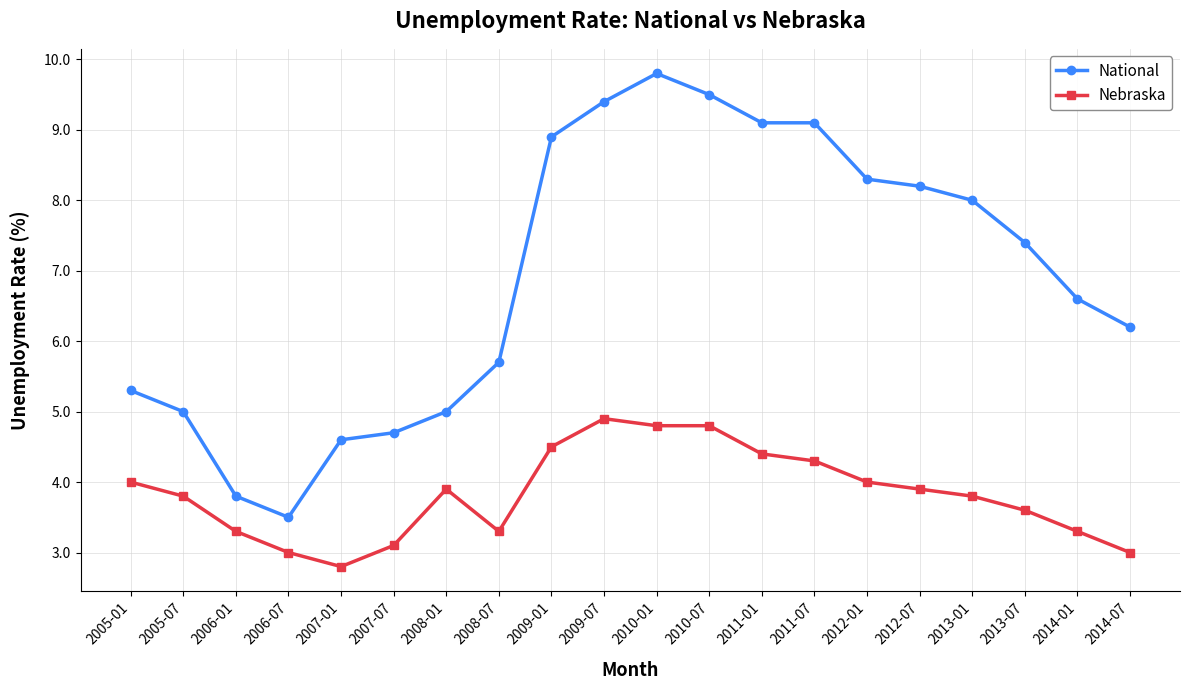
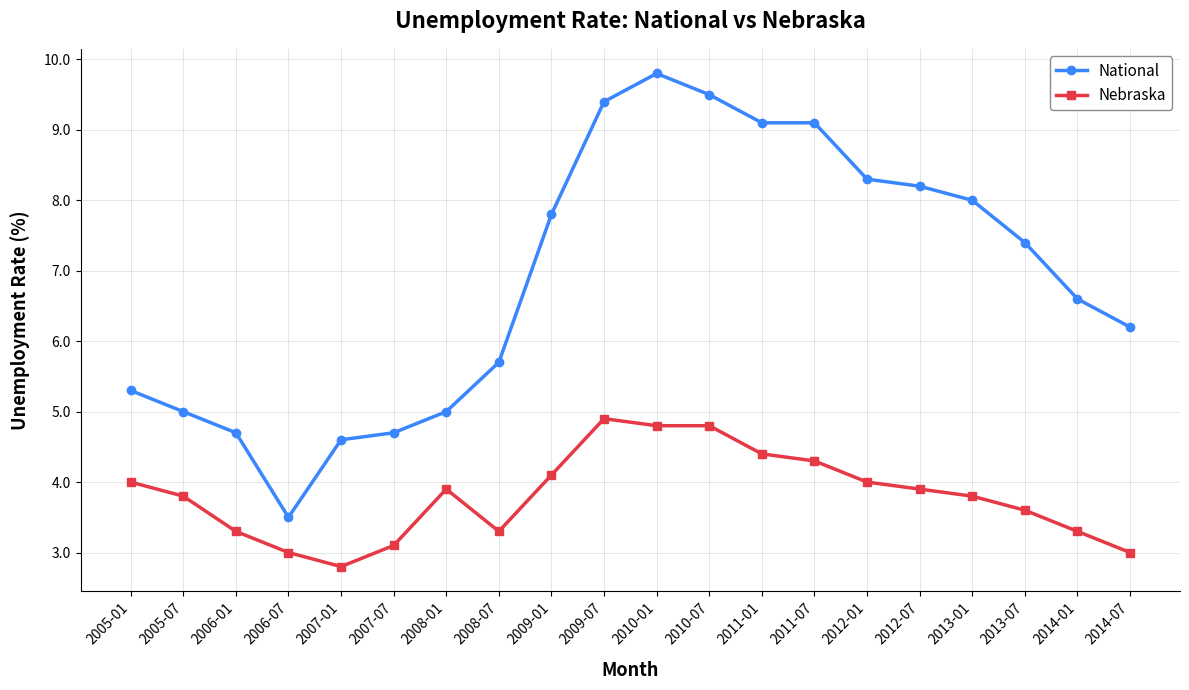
  {
    "National": {
      "2005-01": 5.3,
      "2005-07": 5.0,
-     "2006-01": 3.8,
+     "2006-01": 4.7,
      "2006-07": 3.5,
      "2007-01": 4.6,
      "2007-07": 4.7,
      "2008-01": 5.0,
      "2008-07": 5.7,
-     "2009-01": 8.9,
+     "2009-01": 7.8,
      "2009-07": 9.4,
      "2010-01": 9.8,
      "2010-07": 9.5,
      "2011-01": 9.1,
      "2011-07": 9.1,
      "2012-01": 8.3,
      "2012-07": 8.2,
      "2013-01": 8.0,
      "2013-07": 7.4,
      "2014-01": 6.6,
      "2014-07": 6.2
    },
    "Nebraska": {
      "2005-01": 4.0,
      "2005-07": 3.8,
      "2006-01": 3.3,
      "2006-07": 3.0,
      "2007-01": 2.8,
      "2007-07": 3.1,
      "2008-01": 3.9,
      "2008-07": 3.3,
-     "2009-01": 4.5,
+     "2009-01": 4.1,
      "2009-07": 4.9,
      "2010-01": 4.8,
      "2010-07": 4.8,
      "2011-01": 4.4,
      "2011-07": 4.3,
      "2012-01": 4.0,
      "2012-07": 3.9,
      "2013-01": 3.8,
      "2013-07": 3.6,
      "2014-01": 3.3,
      "2014-07": 3.0
    }
  }
